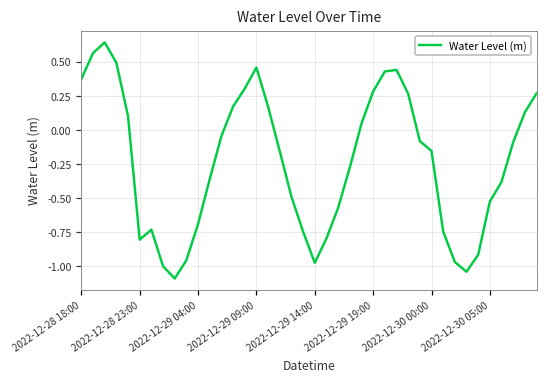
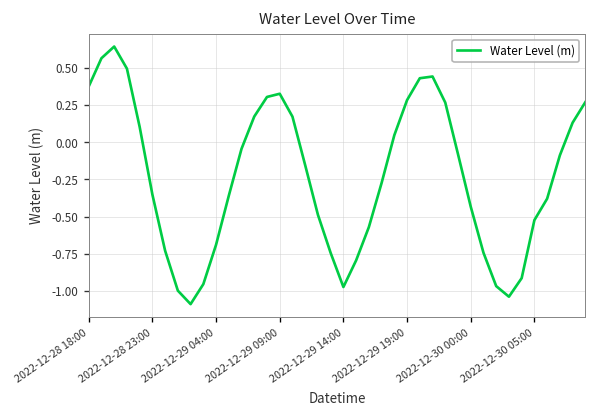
  {
    "2022-12-28 18:00": 0.37,
-   "2022-12-28 23:00": -0.80,
+   "2022-12-28 23:00": -0.35,
    "2022-12-29 04:00": -0.69,
-   "2022-12-29 09:00": 0.46,
+   "2022-12-29 09:00": 0.33,
    "2022-12-29 14:00": -0.97,
    "2022-12-29 19:00": 0.28,
-   "2022-12-30 00:00": -0.15,
+   "2022-12-30 00:00": -0.43,
    "2022-12-30 05:00": -0.52
  }
